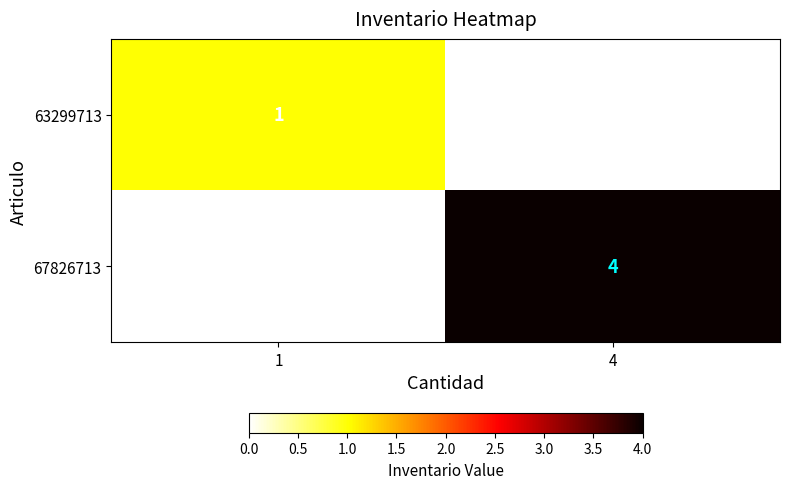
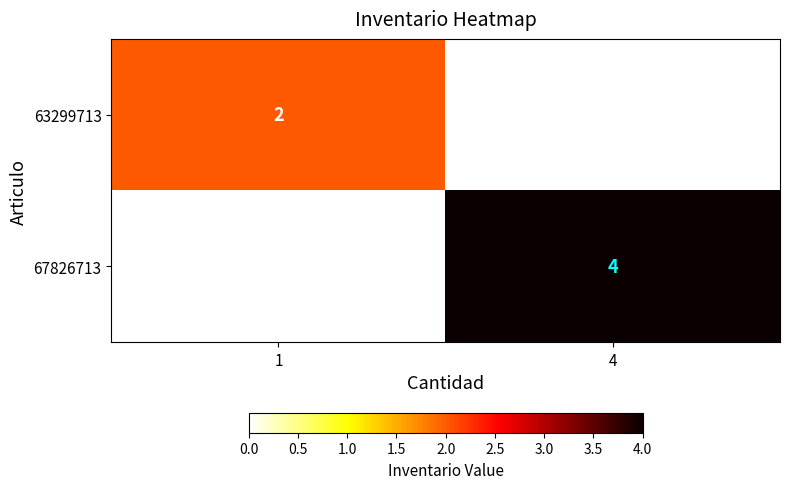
  {
    "63299713": {
-     "1": 1
+     "1": 2
    },
    "67826713": {
      "4": 4
    }
  }
